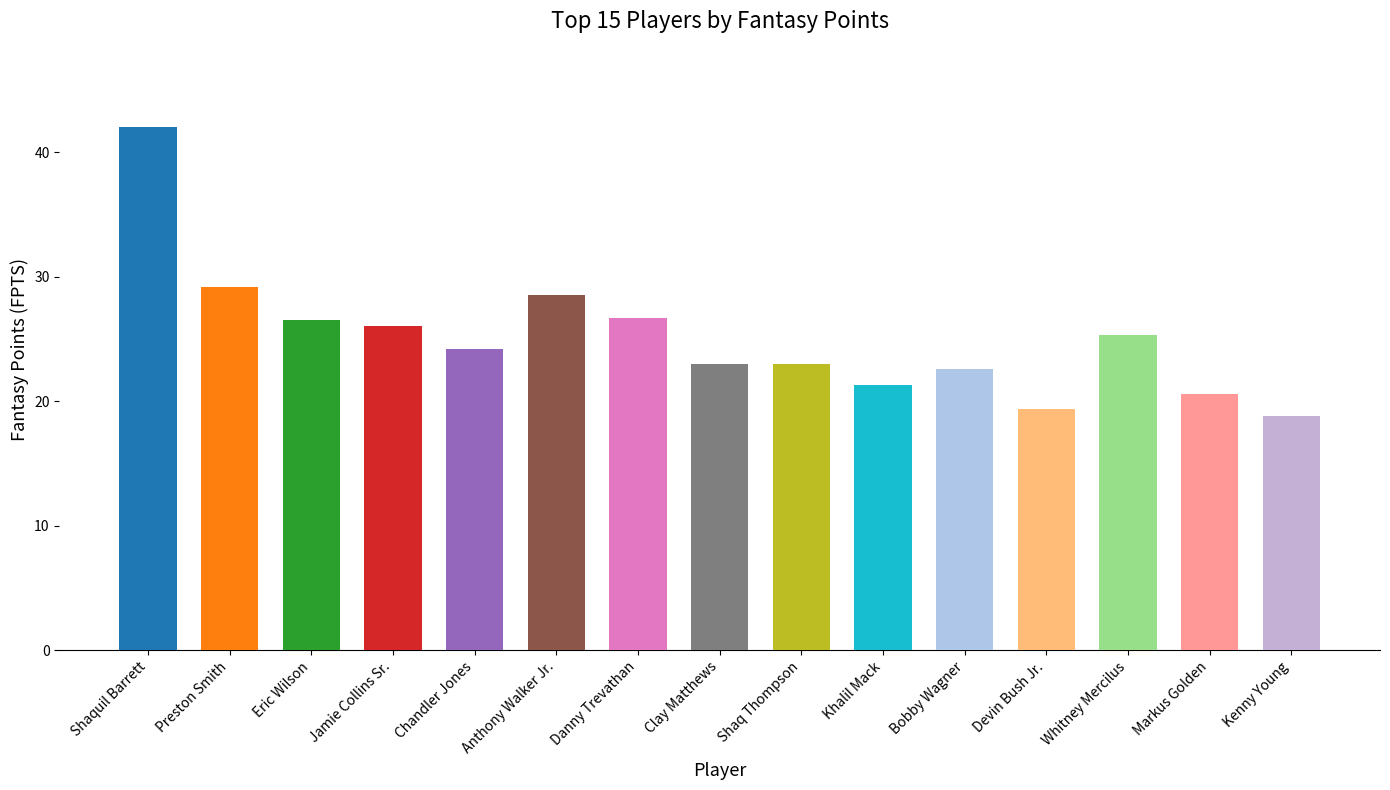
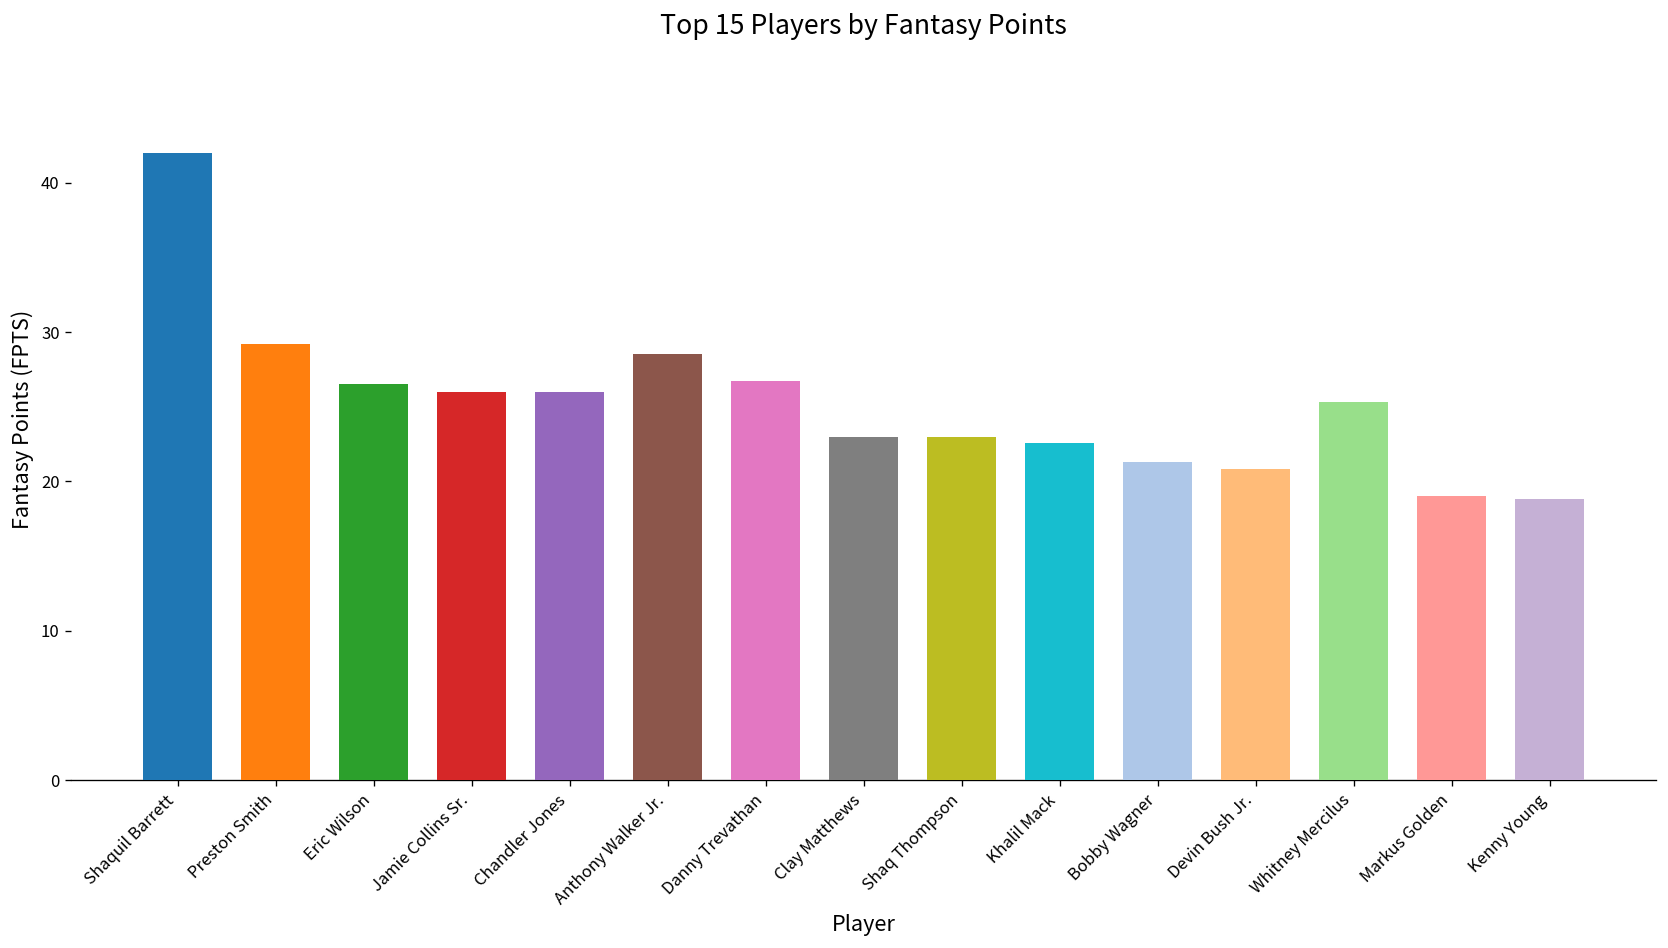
  {
    "Shaquil Barrett": 42.0,
    "Preston Smith": 29.2,
    "Eric Wilson": 26.5,
    "Jamie Collins Sr.": 26.0,
-   "Chandler Jones": 24.2,
+   "Chandler Jones": 26.0,
    "Anthony Walker Jr.": 28.5,
    "Danny Trevathan": 26.7,
    "Clay Matthews": 23.0,
    "Shaq Thompson": 23.0,
-   "Khalil Mack": 21.3,
-   "Bobby Wagner": 22.6,
-   "Devin Bush Jr.": 19.4,
+   "Khalil Mack": 22.6,
+   "Bobby Wagner": 21.3,
+   "Devin Bush Jr.": 20.8,
    "Whitney Mercilus": 25.3,
-   "Markus Golden": 20.6,
+   "Markus Golden": 19.0,
    "Kenny Young": 18.8
  }
